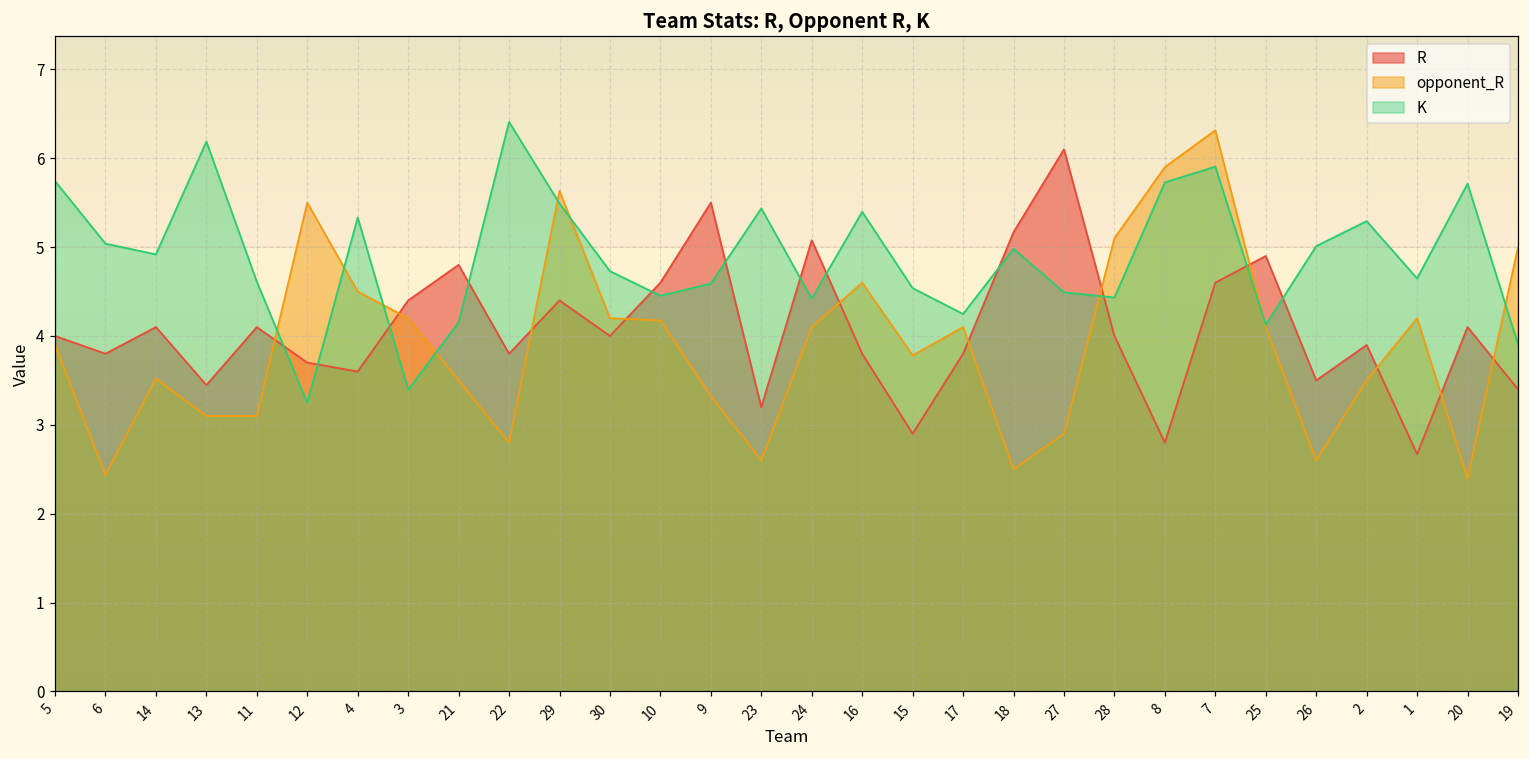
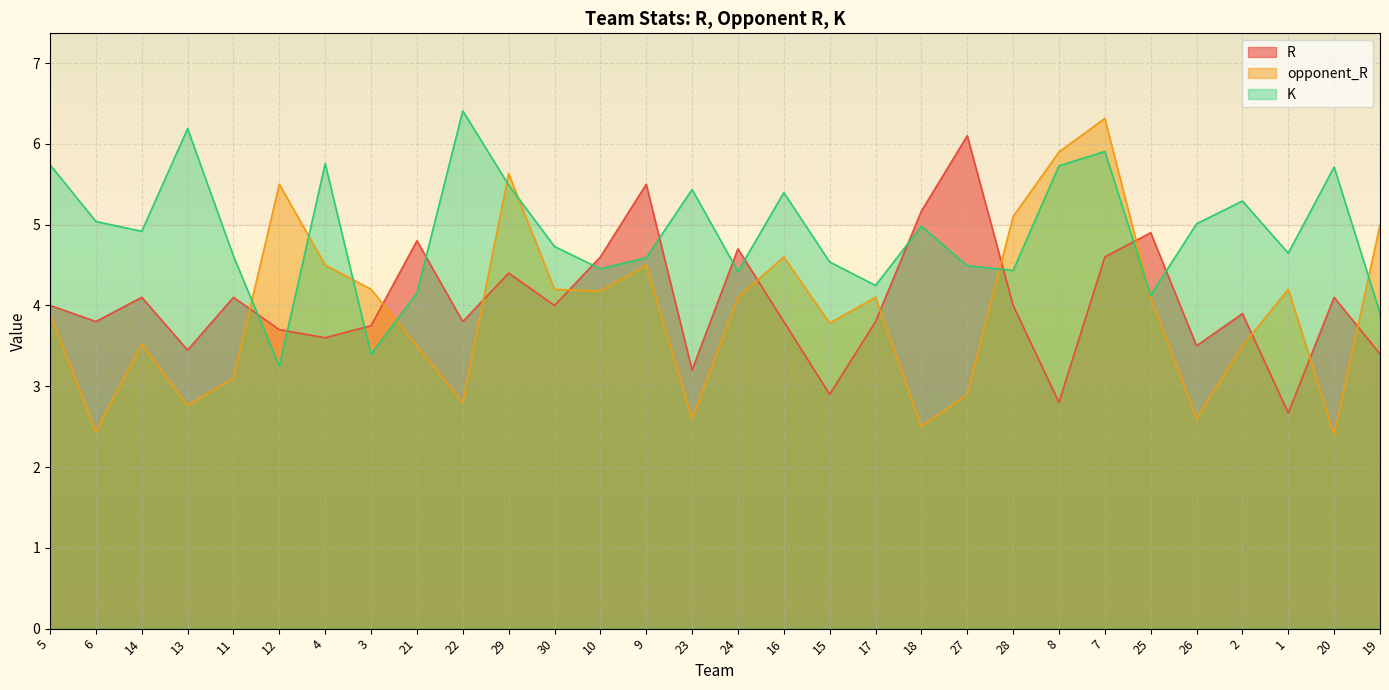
  {
    "R": {
      "5": 4.0,
      "6": 3.8,
      "14": 4.1,
      "13": 3.4,
      "11": 4.1,
      "12": 3.7,
      "4": 3.6,
-     "3": 4.4,
+     "3": 3.7,
      "21": 4.8,
      "22": 3.8,
      "29": 4.4,
      "30": 4.0,
      "10": 4.6,
      "9": 5.5,
      "23": 3.2,
-     "24": 5.1,
+     "24": 4.7,
      "16": 3.8,
      "15": 2.9,
      "17": 3.8,
      "18": 5.2,
      "27": 6.1,
      "28": 4.0,
      "8": 2.8,
      "7": 4.6,
      "25": 4.9,
      "26": 3.5,
      "2": 3.9,
      "1": 2.7,
      "20": 4.1,
      "19": 3.4
    },
    "opponent_R": {
      "5": 3.9,
      "6": 2.4,
      "14": 3.5,
-     "13": 3.1,
+     "13": 2.8,
      "11": 3.1,
      "12": 5.5,
      "4": 4.5,
      "3": 4.2,
      "21": 3.5,
      "22": 2.8,
      "29": 5.6,
      "30": 4.2,
      "10": 4.2,
-     "9": 3.3,
+     "9": 4.5,
      "23": 2.6,
      "24": 4.1,
      "16": 4.6,
      "15": 3.8,
      "17": 4.1,
      "18": 2.5,
      "27": 2.9,
      "28": 5.1,
      "8": 5.9,
      "7": 6.3,
      "26": 2.6,
      "2": 3.5,
      "1": 4.2,
      "20": 2.4,
      "19": 5.0
    },
    "K": {
      "5": 5.7,
      "6": 5.0,
      "14": 4.9,
      "13": 6.2,
      "11": 4.6,
      "12": 3.2,
-     "4": 5.3,
+     "4": 5.8,
      "3": 3.4,
      "21": 4.2,
      "22": 6.4,
      "29": 5.5,
      "30": 4.7,
      "10": 4.5,
      "9": 4.6,
      "23": 5.4,
      "24": 4.4,
      "16": 5.4,
      "15": 4.5,
      "17": 4.2,
      "18": 5.0,
      "27": 4.5,
      "28": 4.4,
      "8": 5.7,
      "7": 5.9,
      "26": 5.0,
      "2": 5.3,
      "1": 4.6,
      "20": 5.7,
      "19": 3.9
    }
  }
